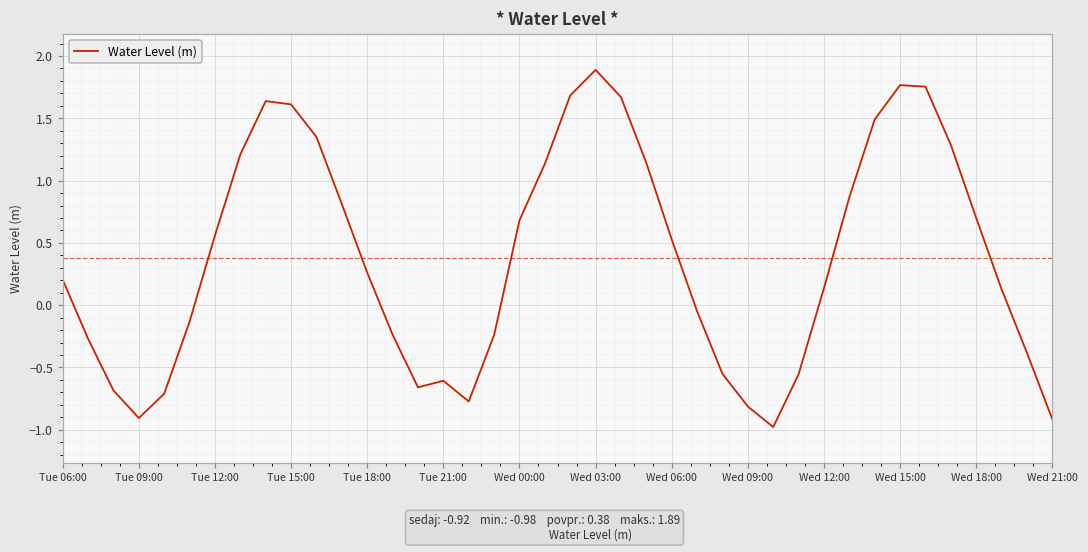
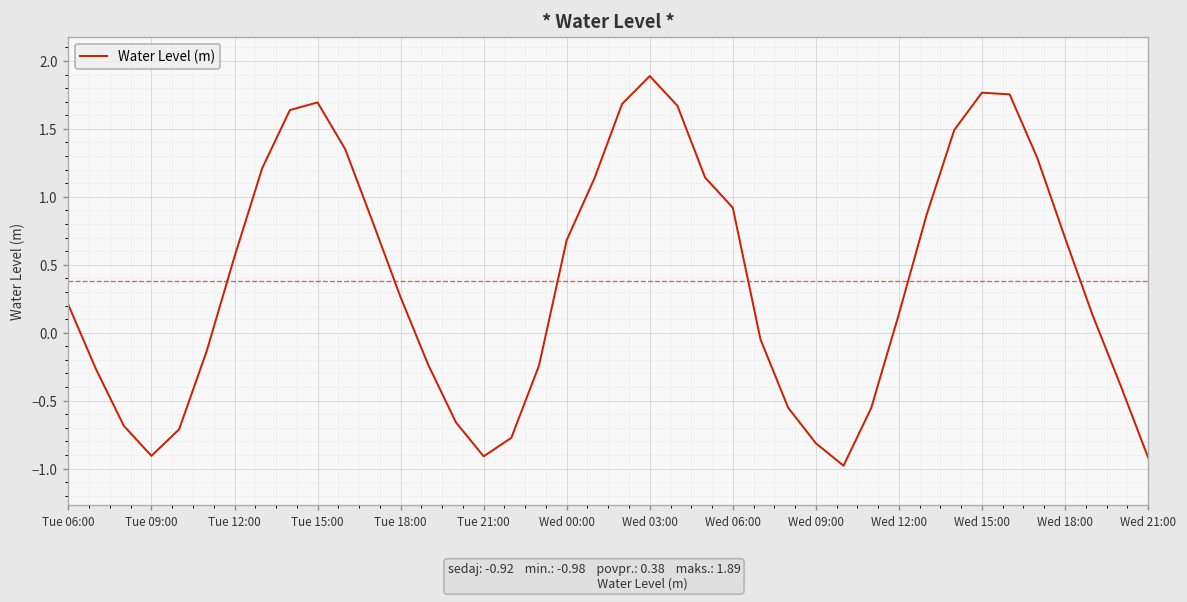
  {
    "Tue 06:00": 0.20,
    "Tue 09:00": -0.91,
    "Tue 12:00": 0.56,
-   "Tue 15:00": 1.61,
+   "Tue 15:00": 1.69,
    "Tue 18:00": 0.26,
-   "Tue 21:00": -0.61,
+   "Tue 21:00": -0.91,
    "Wed 00:00": 0.68,
    "Wed 03:00": 1.89,
-   "Wed 06:00": 0.53,
+   "Wed 06:00": 0.92,
    "Wed 09:00": -0.81,
    "Wed 12:00": 0.14,
    "Wed 15:00": 1.77,
    "Wed 18:00": 0.70,
    "Wed 21:00": -0.92
  }
